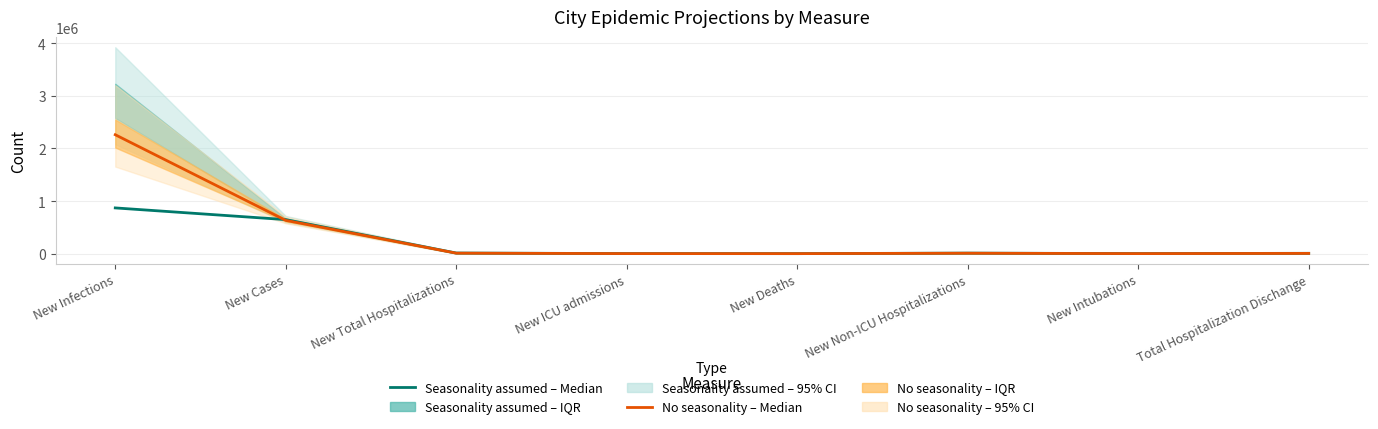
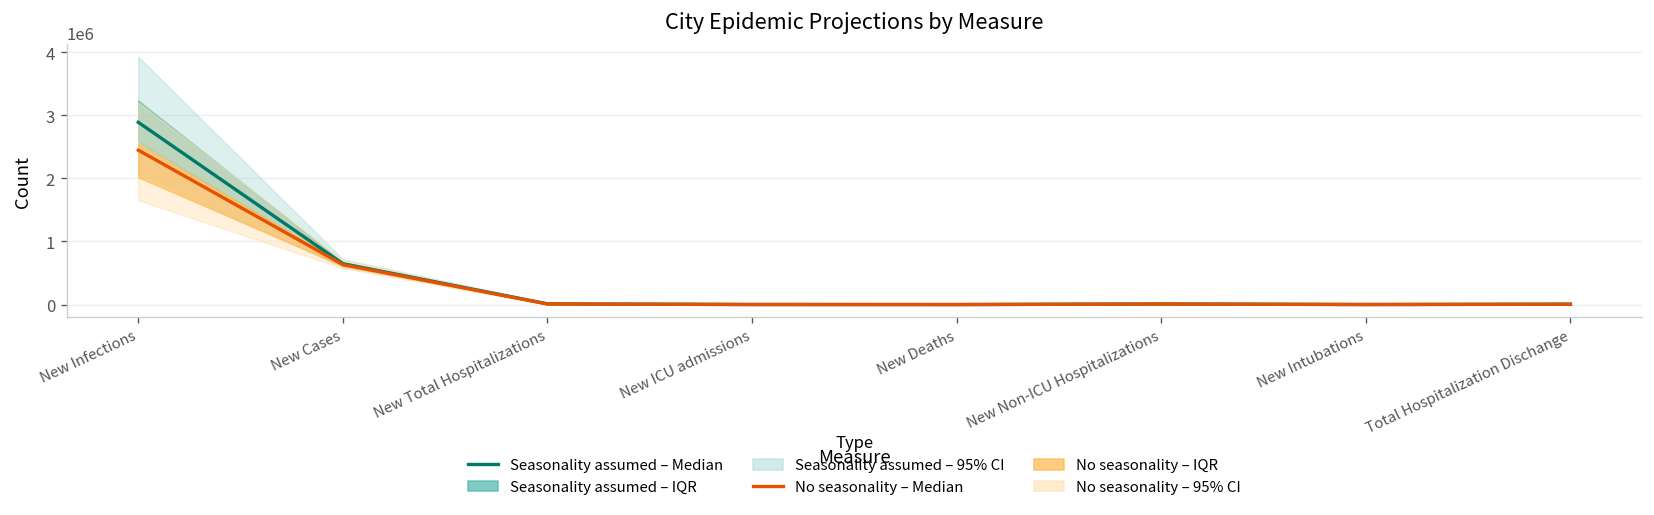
  {
    "Seasonality assumed – Median": {
-     "New Infections": 900000
+     "New Infections": 2900000
    },
    "No seasonality – Median": {
-     "New Infections": 2300000
+     "New Infections": 2400000
    }
  }
